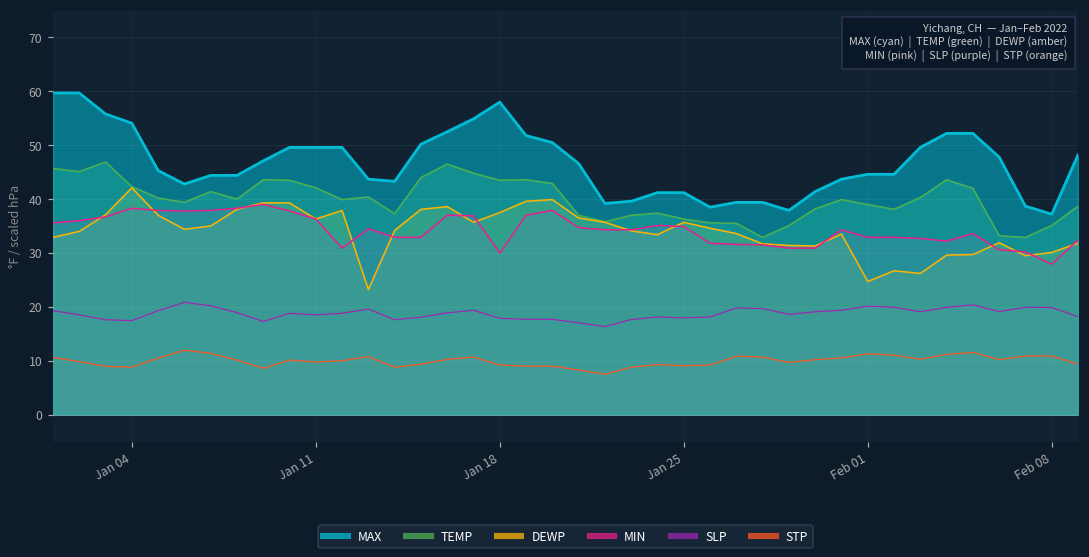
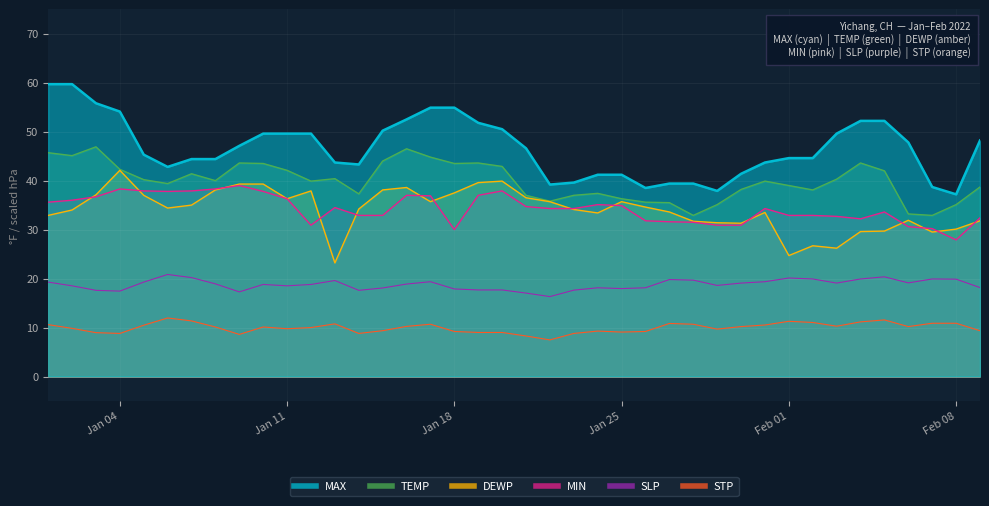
  {
    "SLP": {
      "Jan 04": 17,
      "Jan 11": 19,
      "Jan 18": 18,
      "Jan 25": 18,
      "Feb 01": 20,
      "Feb 08": 20
    },
    "STP": {
      "Jan 04": 9,
      "Jan 11": 10,
      "Jan 18": 9,
      "Jan 25": 9,
      "Feb 01": 11,
      "Feb 08": 11
    },
    "DEWP": {
      "Jan 18": 38,
      "Jan 25": 36,
      "Feb 01": 25,
      "Feb 08": 30
    },
    "MIN": {
      "Jan 04": 38,
      "Jan 18": 30,
      "Jan 25": 35,
      "Feb 01": 33,
      "Feb 08": 28
    },
    "TEMP": {
      "Jan 11": 42,
      "Jan 18": 44,
      "Jan 25": 36,
      "Feb 01": 39,
      "Feb 08": 35
    },
    "MAX": {
      "Jan 04": 54,
      "Jan 11": 50,
-     "Jan 18": 58,
+     "Jan 18": 55,
      "Jan 25": 41,
      "Feb 01": 45,
      "Feb 08": 37
    }
  }
